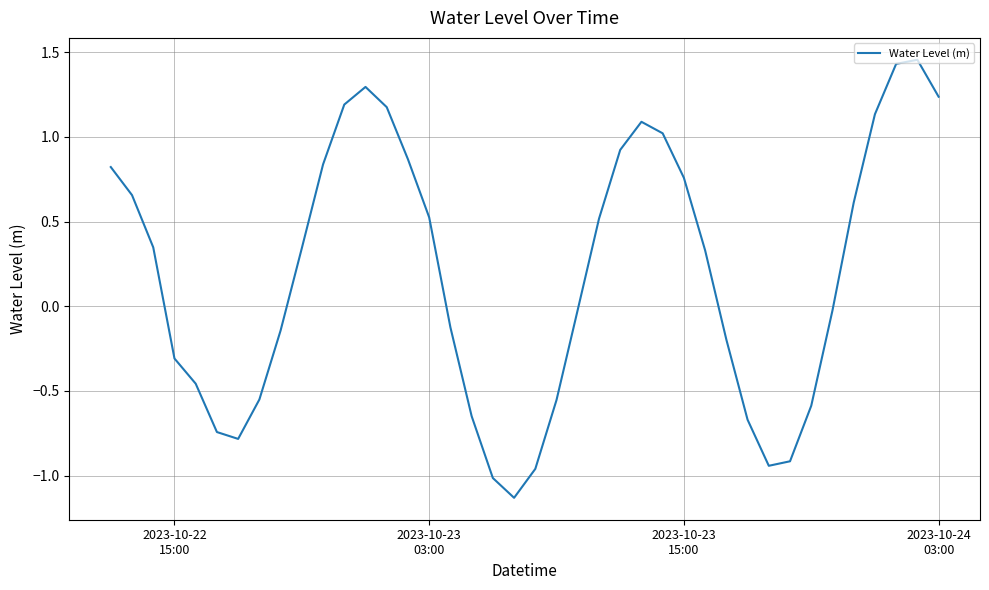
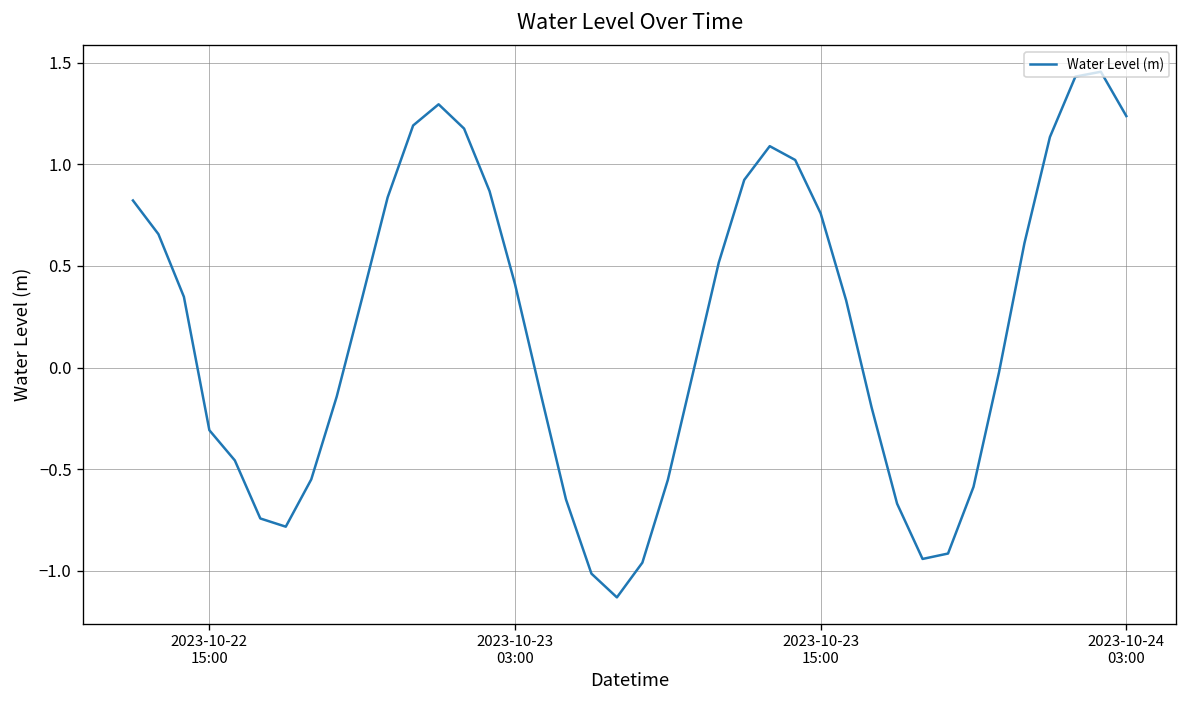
  {
    "2023-10-22 15:00": -0.31,
-   "2023-10-23 03:00": 0.52,
+   "2023-10-23 03:00": 0.41,
    "2023-10-23 15:00": 0.76,
    "2023-10-24 03:00": 1.24
  }
